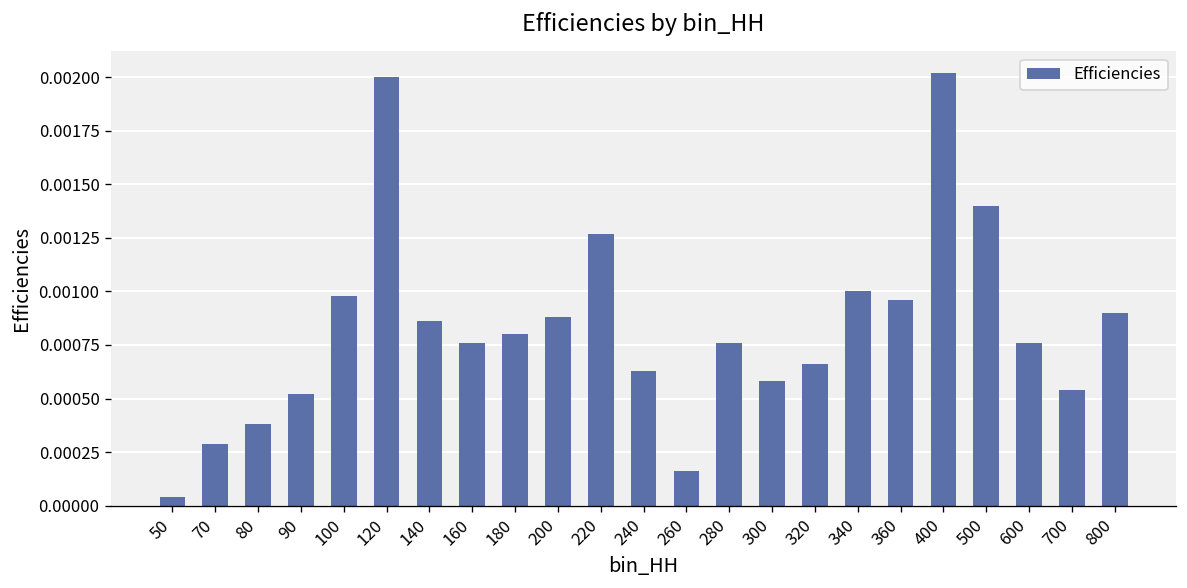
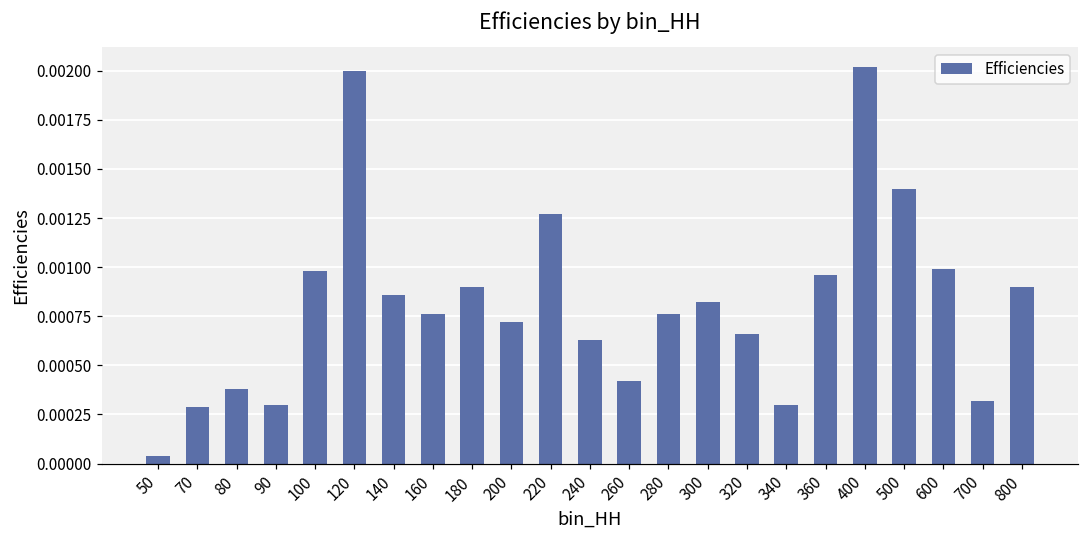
  {
    "50": 0.00004,
    "70": 0.00029,
    "80": 0.00038,
-   "90": 0.00052,
+   "90": 0.00030,
    "100": 0.00098,
    "120": 0.00200,
    "140": 0.00086,
    "160": 0.00076,
-   "180": 0.0008,
-   "200": 0.00088,
+   "180": 0.0009,
+   "200": 0.00072,
    "220": 0.00127,
    "240": 0.00063,
-   "260": 0.00016,
+   "260": 0.00042,
    "280": 0.00076,
-   "300": 0.00058,
+   "300": 0.00082,
    "320": 0.00066,
-   "340": 0.0010,
+   "340": 0.0003,
    "360": 0.00096,
    "400": 0.00202,
    "500": 0.00140,
-   "600": 0.00076,
-   "700": 0.00054,
+   "600": 0.00099,
+   "700": 0.00032,
    "800": 0.00090
  }
